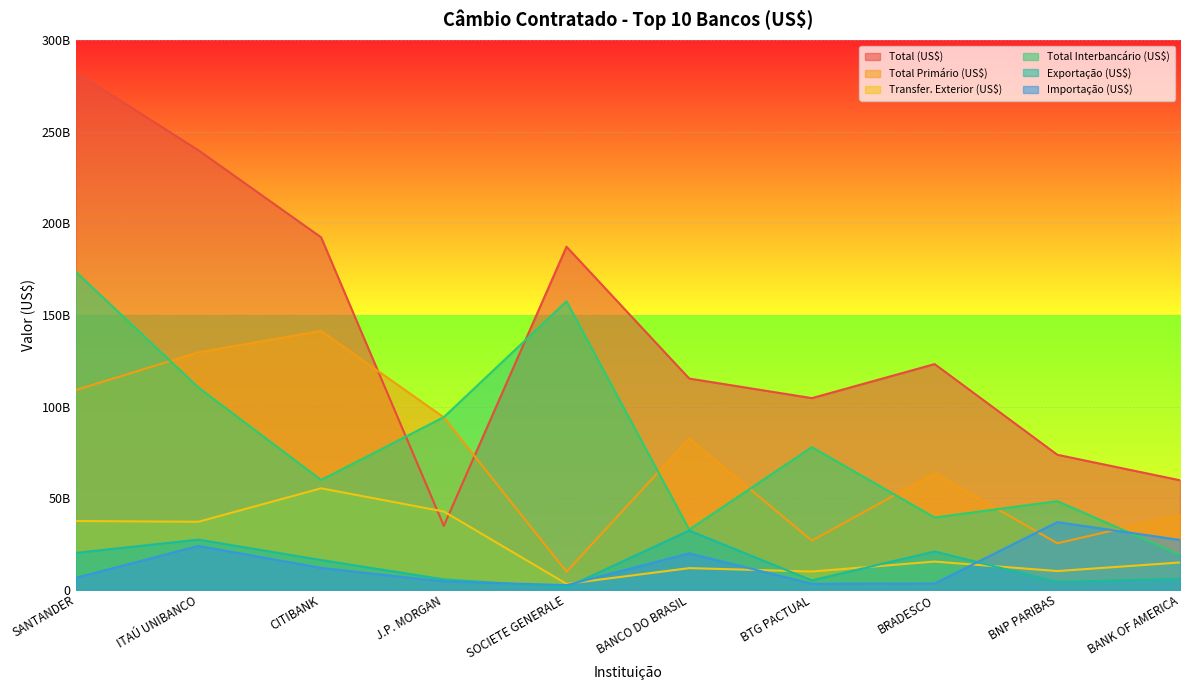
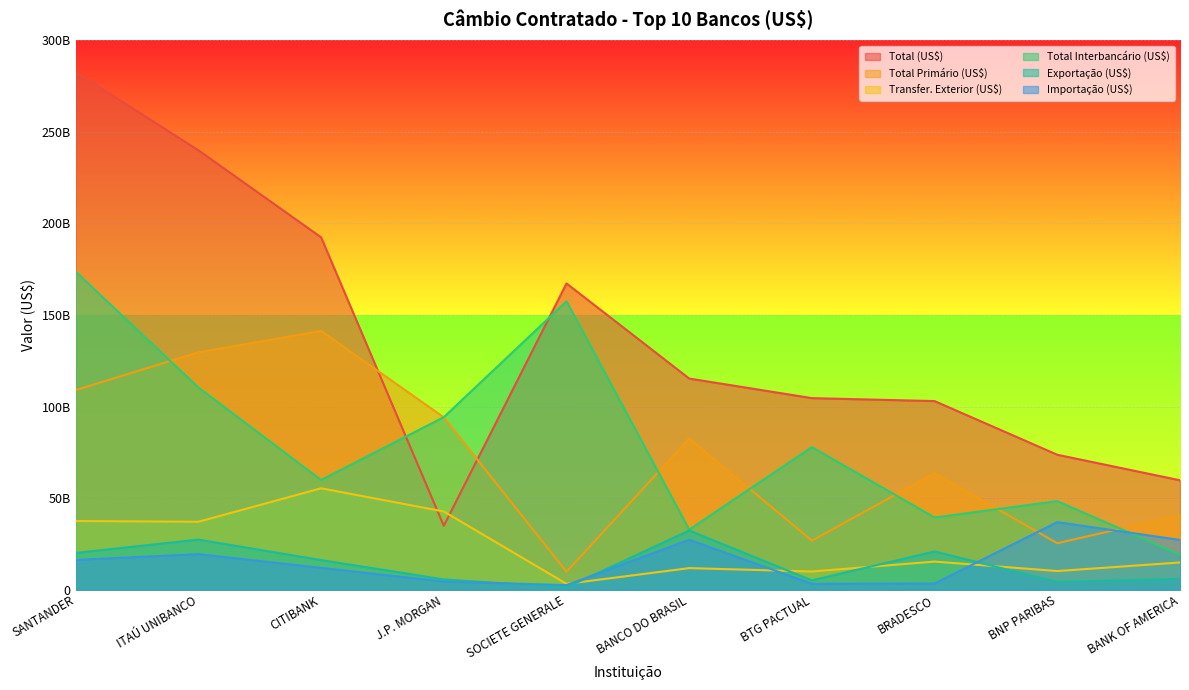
  {
    "Total (US$)": {
      "SANTANDER": 283000000000,
      "ITAÚ UNIBANCO": 240000000000,
      "CITIBANK": 192000000000,
      "J.P. MORGAN": 35000000000,
-     "SOCIETE GENERALE": 187000000000,
+     "SOCIETE GENERALE": 167000000000,
      "BANCO DO BRASIL": 115000000000,
      "BTG PACTUAL": 105000000000,
-     "BRADESCO": 123000000000,
+     "BRADESCO": 103000000000,
      "BNP PARIBAS": 74000000000,
      "BANK OF AMERICA": 60000000000
    },
    "Importação (US$)": {
-     "SANTANDER": 6000000000,
-     "ITAÚ UNIBANCO": 24000000000,
+     "SANTANDER": 16000000000,
+     "ITAÚ UNIBANCO": 19000000000,
      "CITIBANK": 12000000000,
-     "BANCO DO BRASIL": 20000000000,
+     "BANCO DO BRASIL": 27000000000,
      "BTG PACTUAL": 3000000000,
      "BRADESCO": 3000000000,
      "BNP PARIBAS": 37000000000,
      "BANK OF AMERICA": 27000000000
    }
  }
